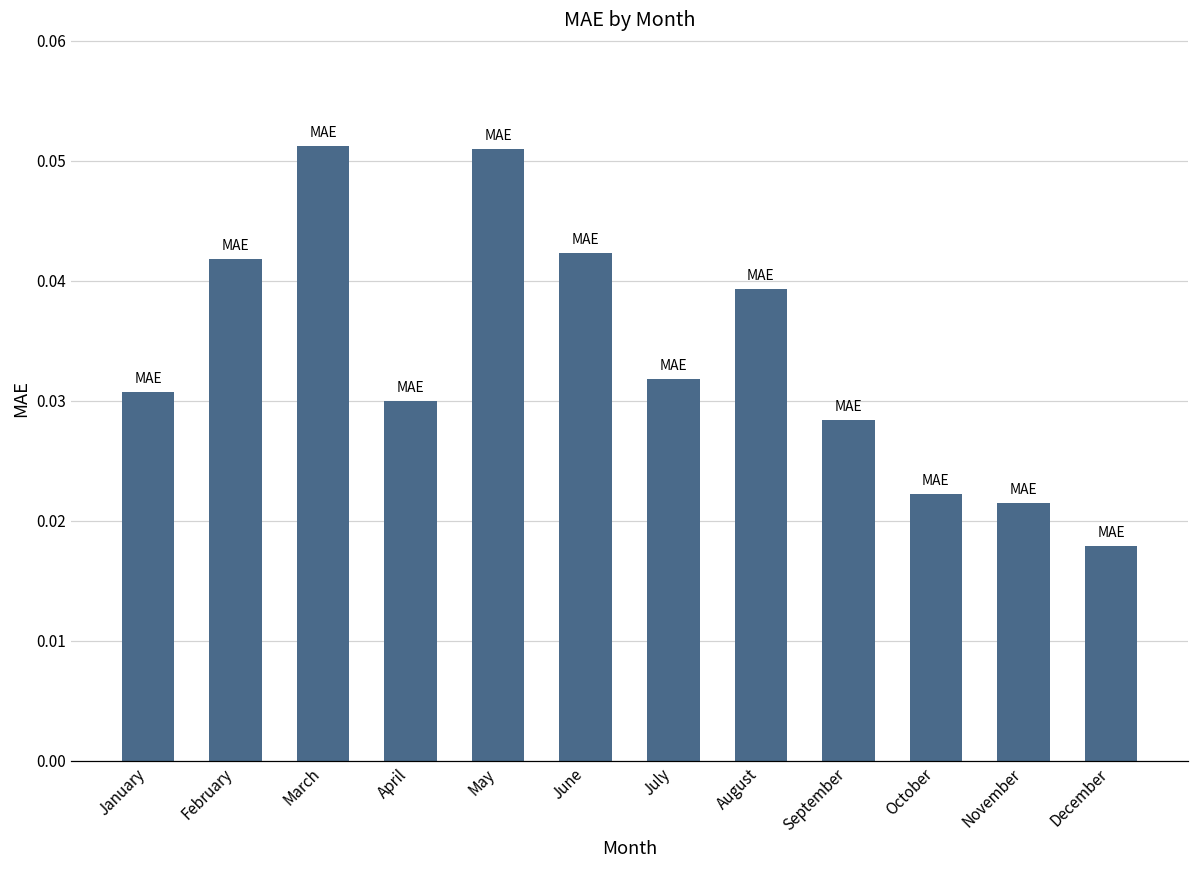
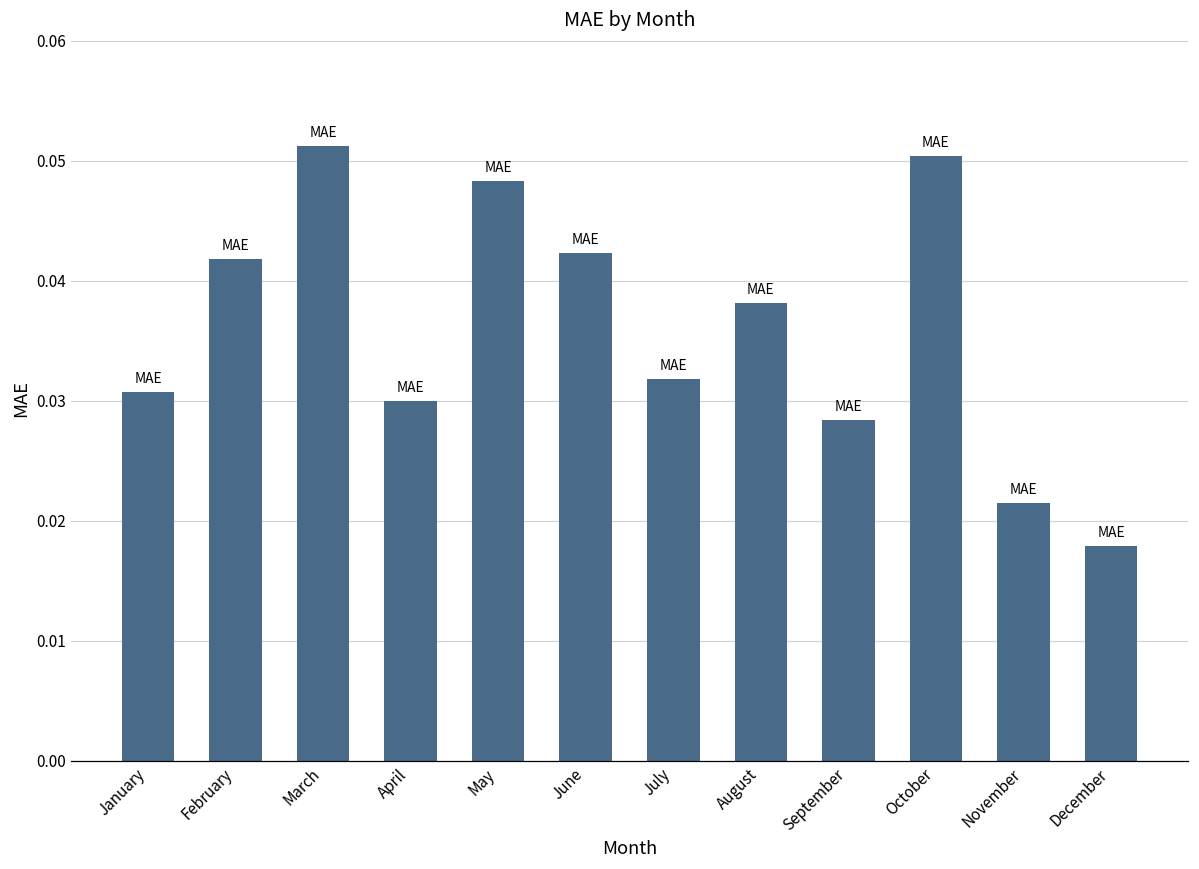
  {
    "January": 0.0307,
    "February": 0.0418,
    "March": 0.0512,
    "April": 0.0300,
-   "May": 0.0510,
+   "May": 0.0483,
    "June": 0.0423,
    "July": 0.0318,
-   "August": 0.0393,
+   "August": 0.0381,
    "September": 0.0284,
-   "October": 0.0222,
+   "October": 0.0504,
    "November": 0.0215,
    "December": 0.0179
  }
